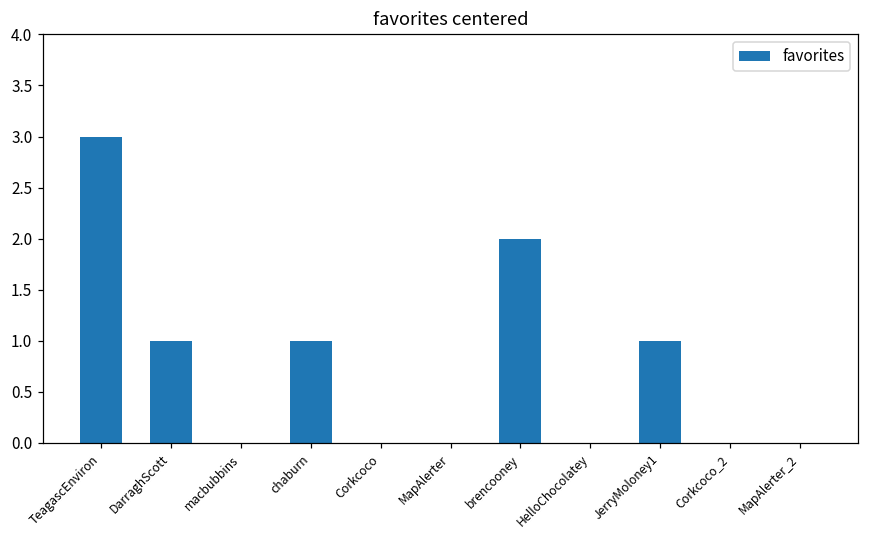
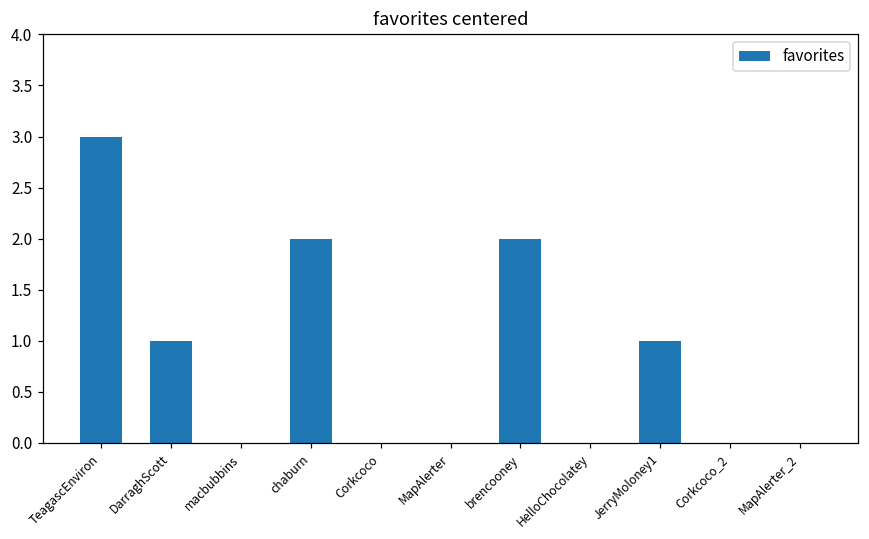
  {
    "TeagascEnviron": 3,
    "DarraghScott": 1,
    "macbubbins": 0,
-   "chaburn": 1,
+   "chaburn": 2,
    "Corkcoco": 0,
    "MapAlerter": 0,
    "brencooney": 2,
    "HelloChocolatey": 0,
    "JerryMoloney1": 1,
    "Corkcoco_2": 0,
    "MapAlerter_2": 0
  }
